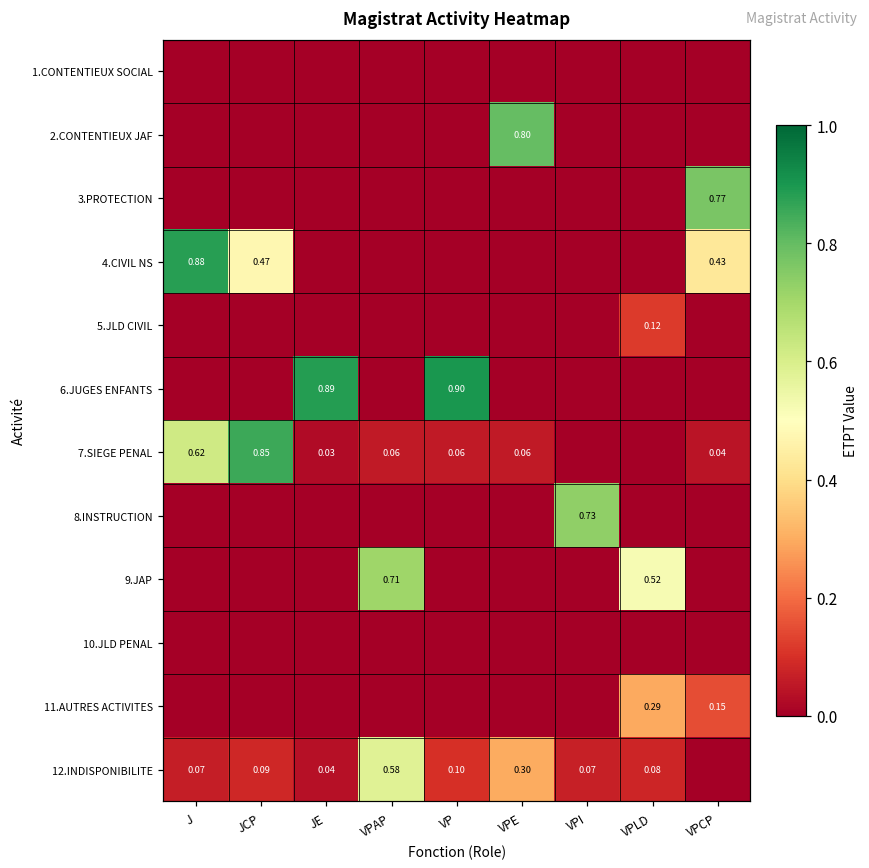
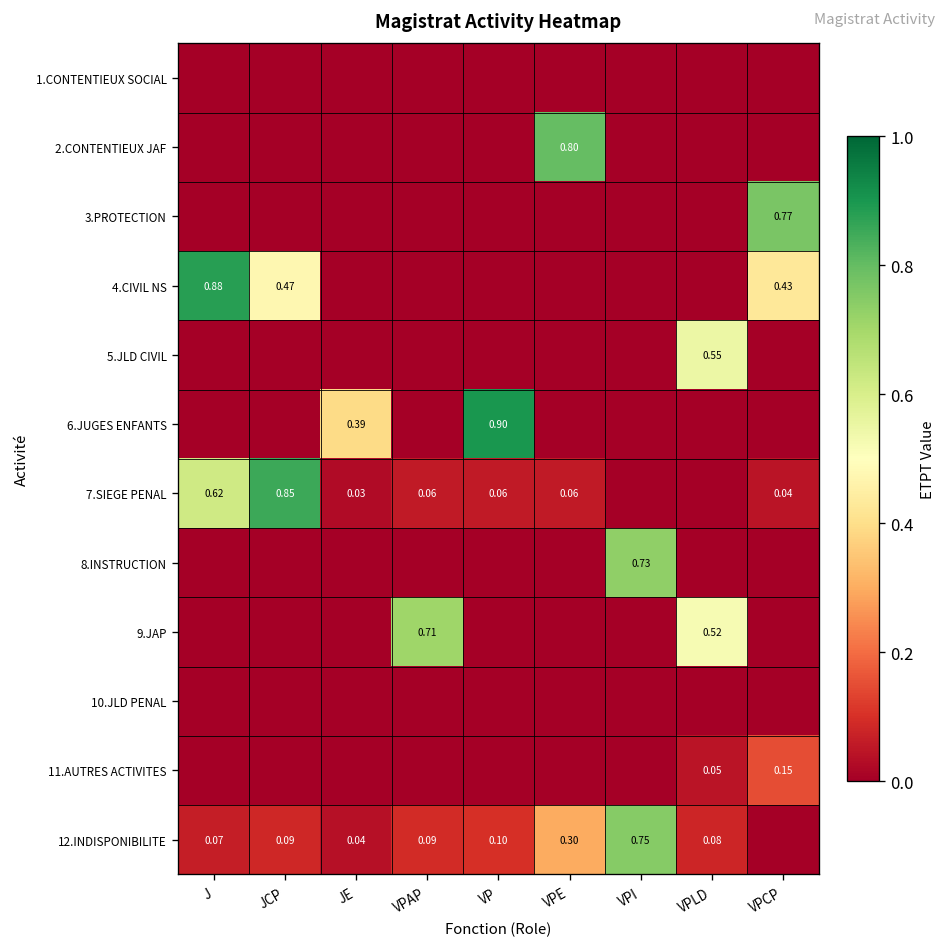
  {
    "2.CONTENTIEUX JAF": {
      "VPE": 0.80
    },
    "3.PROTECTION": {
      "VPCP": 0.77
    },
    "4.CIVIL NS": {
      "J": 0.88,
      "JCP": 0.47,
      "VPCP": 0.43
    },
    "5.JLD CIVIL": {
-     "VPLD": 0.12
+     "VPLD": 0.55
    },
    "6.JUGES ENFANTS": {
-     "JE": 0.89,
+     "JE": 0.39,
      "VP": 0.90
    },
    "7.SIEGE PENAL": {
      "J": 0.62,
      "JCP": 0.85,
      "JE": 0.03,
      "VPAP": 0.06,
      "VP": 0.06,
      "VPE": 0.06,
      "VPCP": 0.04
    },
    "8.INSTRUCTION": {
      "VPI": 0.73
    },
    "9.JAP": {
      "VPAP": 0.71,
      "VPLD": 0.52
    },
    "11.AUTRES ACTIVITES": {
-     "VPLD": 0.29,
+     "VPLD": 0.05,
      "VPCP": 0.15
    },
    "12.INDISPONIBILITE": {
      "J": 0.07,
      "JCP": 0.09,
      "JE": 0.04,
-     "VPAP": 0.58,
+     "VPAP": 0.09,
      "VP": 0.10,
      "VPE": 0.30,
-     "VPI": 0.07,
+     "VPI": 0.75,
      "VPLD": 0.08
    }
  }
